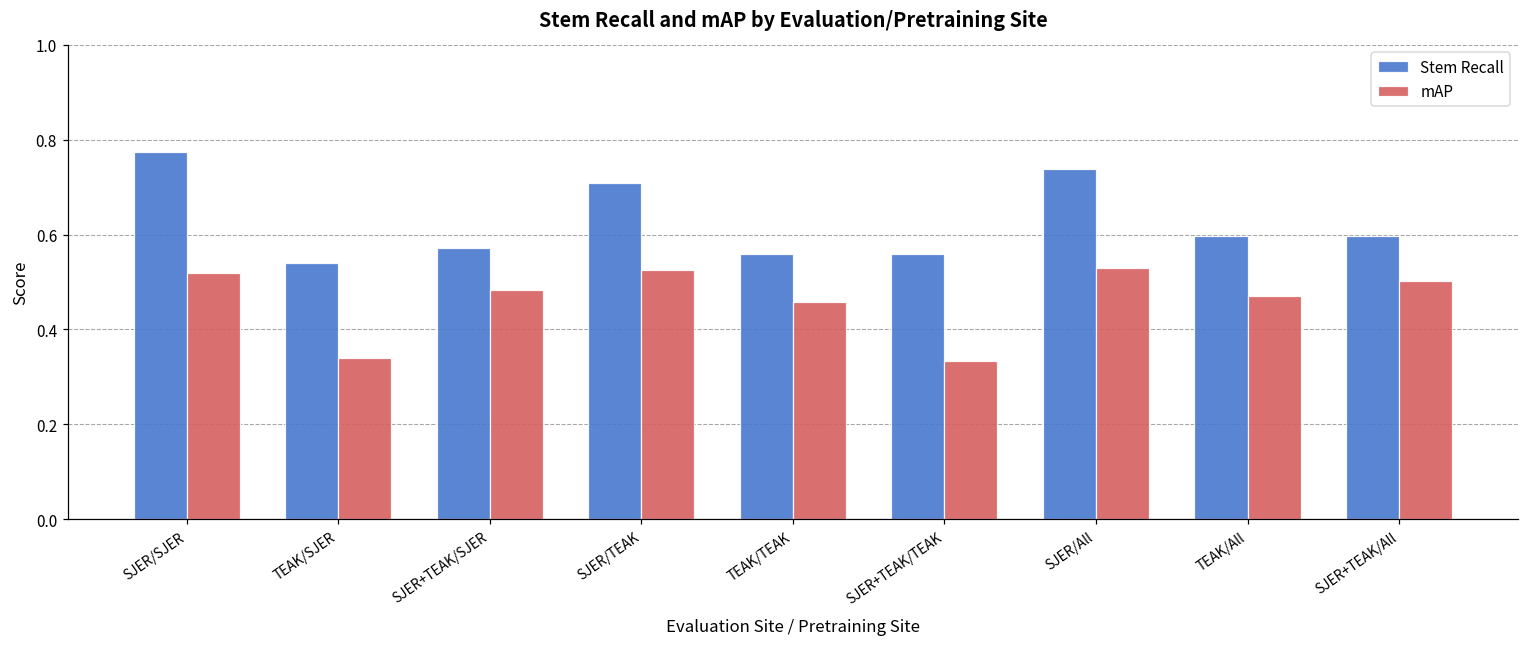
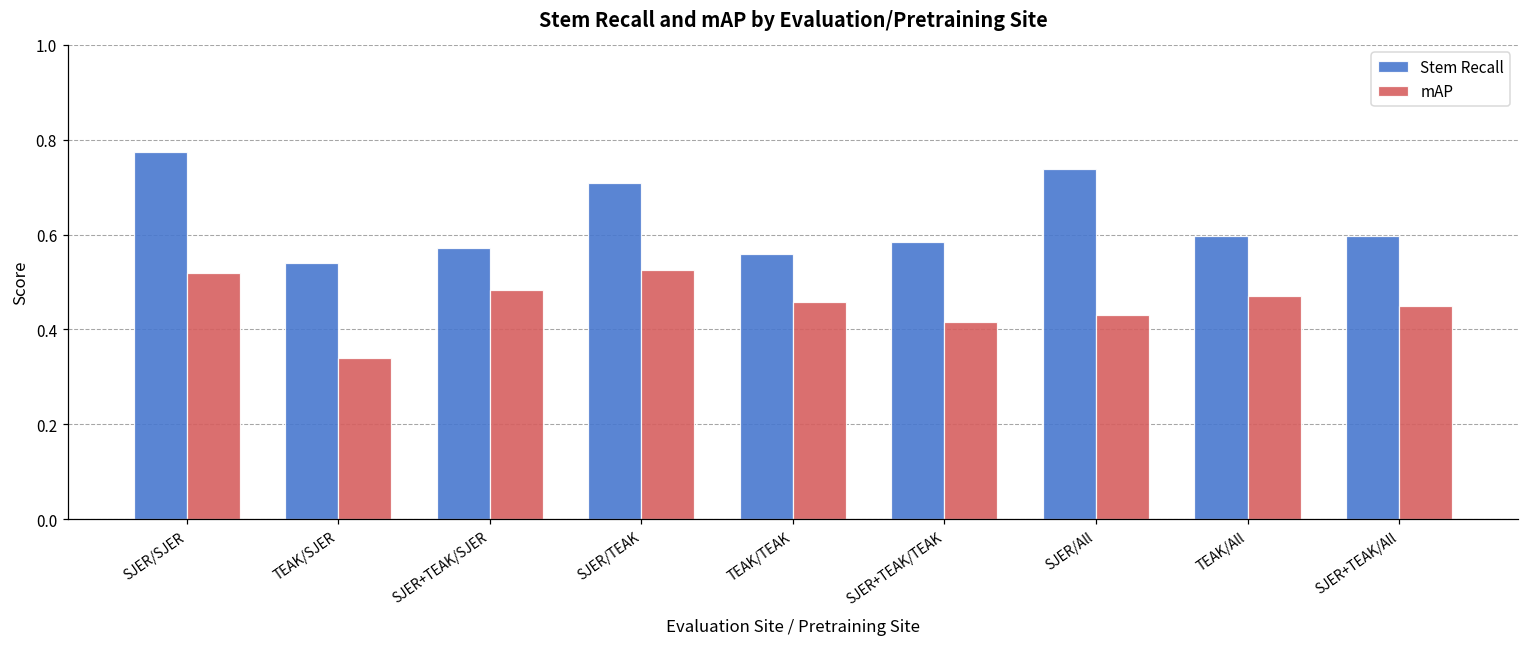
  {
    "Stem Recall": {
      "SJER/SJER": 0.77,
      "TEAK/SJER": 0.54,
      "SJER+TEAK/SJER": 0.57,
      "SJER/TEAK": 0.71,
      "TEAK/TEAK": 0.56,
-     "SJER+TEAK/TEAK": 0.56,
+     "SJER+TEAK/TEAK": 0.58,
      "SJER/All": 0.74,
      "TEAK/All": 0.60,
      "SJER+TEAK/All": 0.60
    },
    "mAP": {
      "SJER/SJER": 0.52,
      "TEAK/SJER": 0.34,
      "SJER+TEAK/SJER": 0.48,
      "SJER/TEAK": 0.53,
      "TEAK/TEAK": 0.46,
-     "SJER+TEAK/TEAK": 0.33,
-     "SJER/All": 0.53,
+     "SJER+TEAK/TEAK": 0.42,
+     "SJER/All": 0.43,
      "TEAK/All": 0.47,
-     "SJER+TEAK/All": 0.50
+     "SJER+TEAK/All": 0.45
    }
  }
